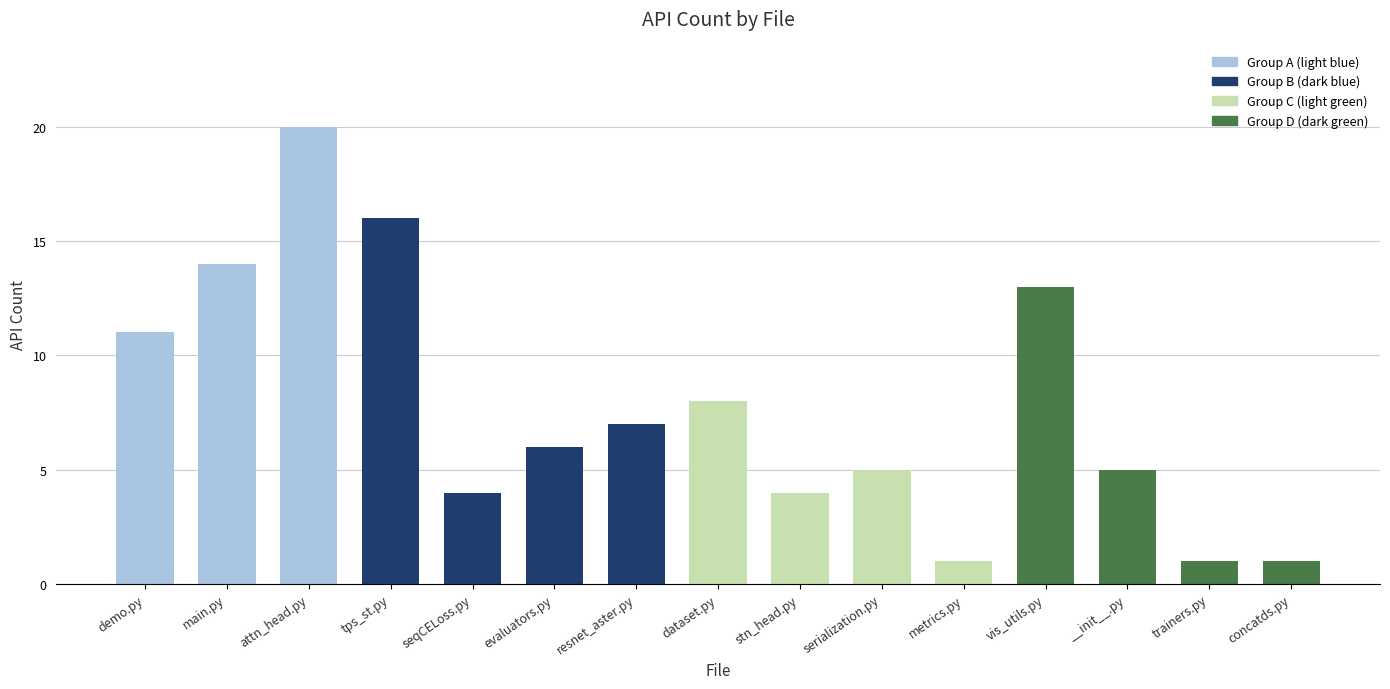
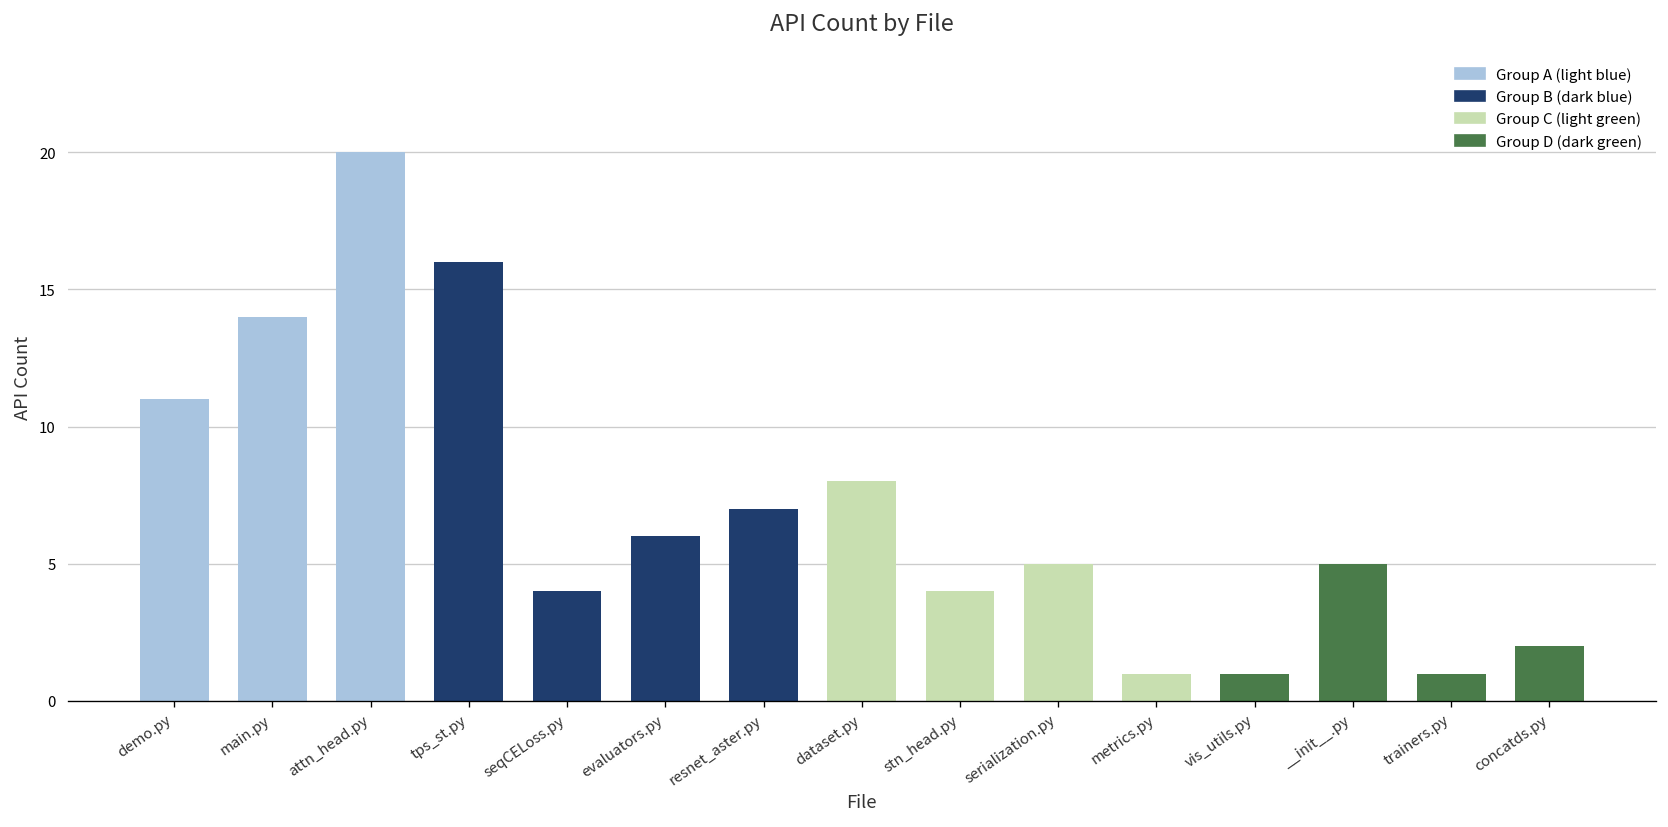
  {
    "demo.py": 11,
    "main.py": 14,
    "attn_head.py": 20,
    "tps_st.py": 16,
    "seqCELoss.py": 4,
    "evaluators.py": 6,
    "resnet_aster.py": 7,
    "dataset.py": 8,
    "stn_head.py": 4,
    "serialization.py": 5,
    "metrics.py": 1,
-   "vis_utils.py": 13,
+   "vis_utils.py": 1,
    "__init__.py": 5,
    "trainers.py": 1,
-   "concatds.py": 1
+   "concatds.py": 2
  }
